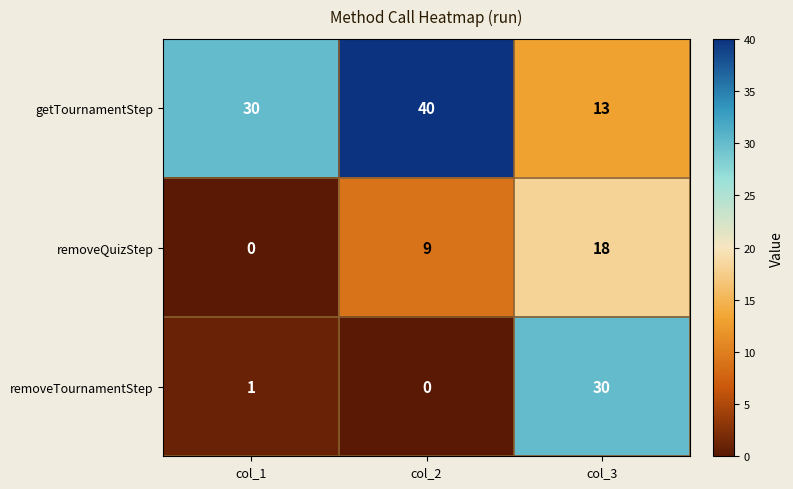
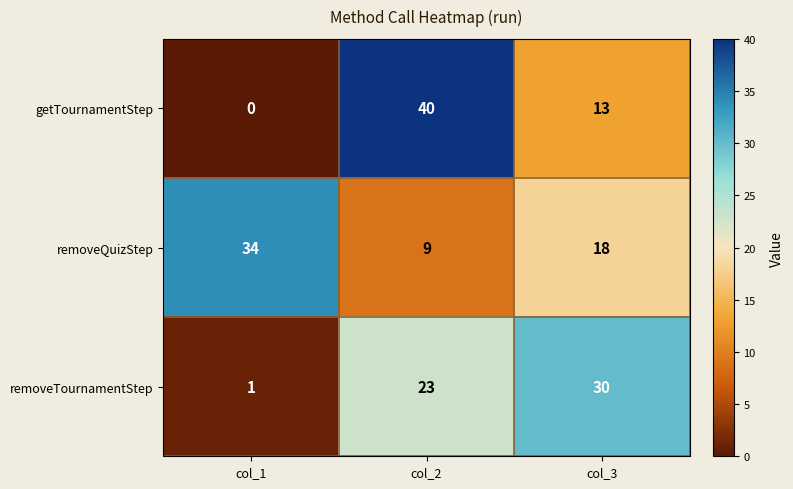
  {
    "getTournamentStep": {
-     "col_1": 30,
+     "col_1": 0,
      "col_2": 40,
      "col_3": 13
    },
    "removeQuizStep": {
-     "col_1": 0,
+     "col_1": 34,
      "col_2": 9,
      "col_3": 18
    },
    "removeTournamentStep": {
      "col_1": 1,
-     "col_2": 0,
+     "col_2": 23,
      "col_3": 30
    }
  }
